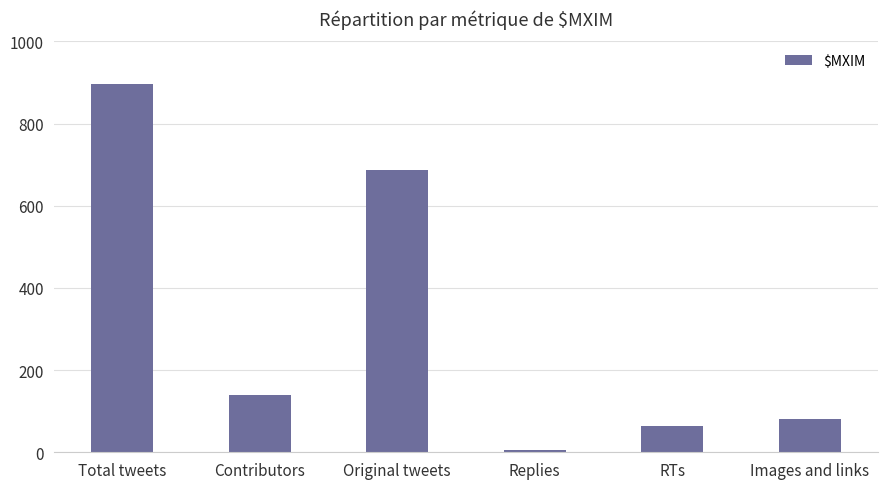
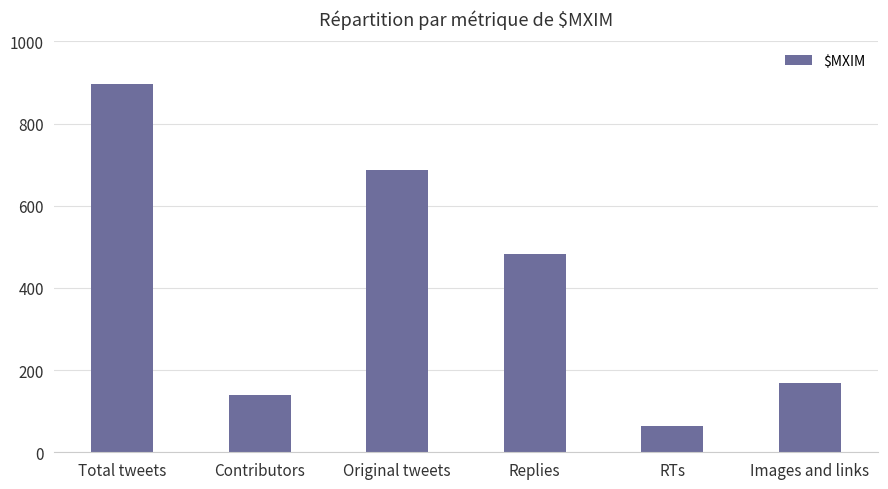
  {
    "Total tweets": 900,
    "Contributors": 140,
    "Original tweets": 690,
-   "Replies": 10,
+   "Replies": 480,
    "RTs": 70,
-   "Images and links": 80
+   "Images and links": 170
  }
